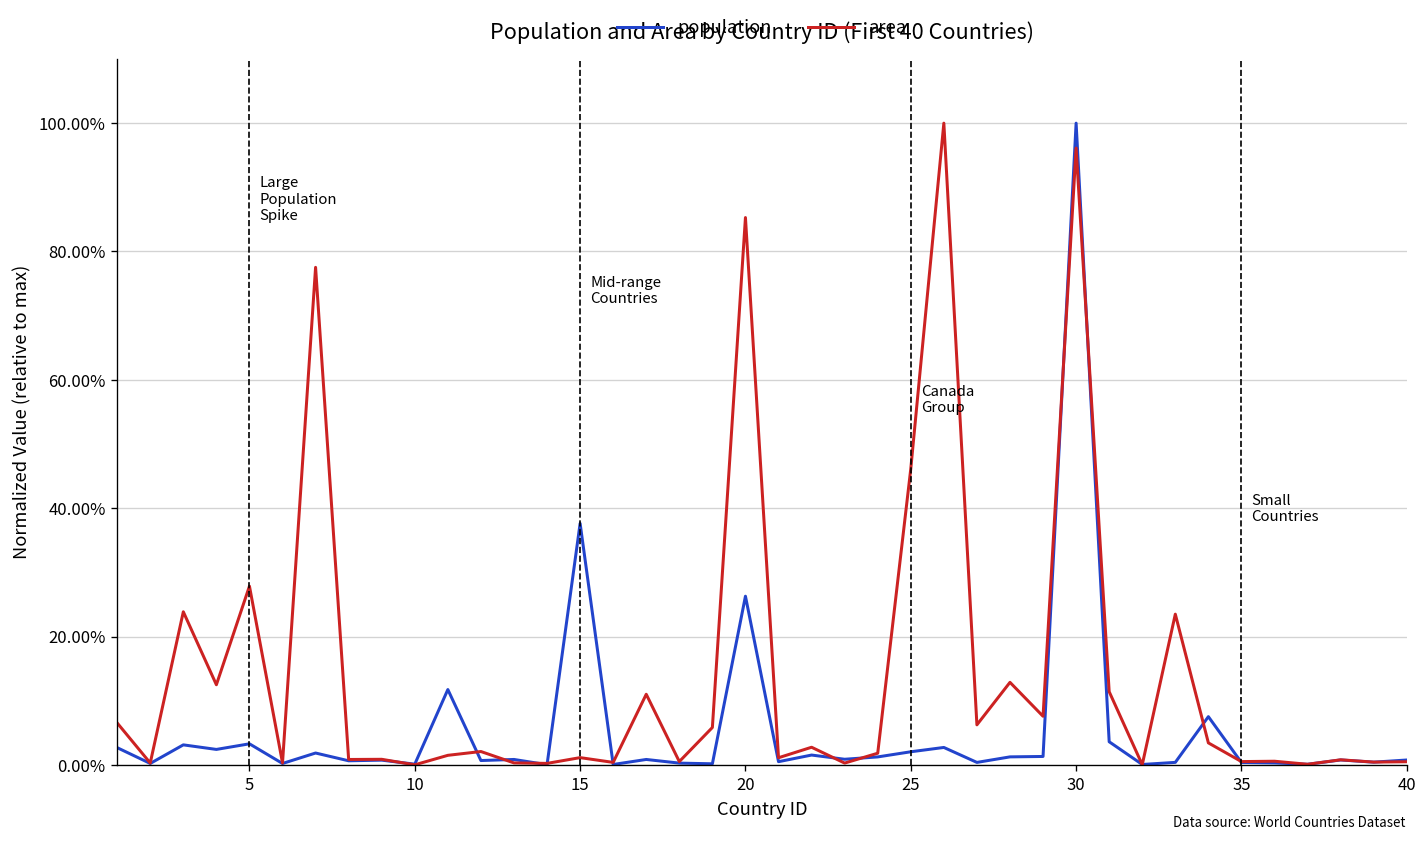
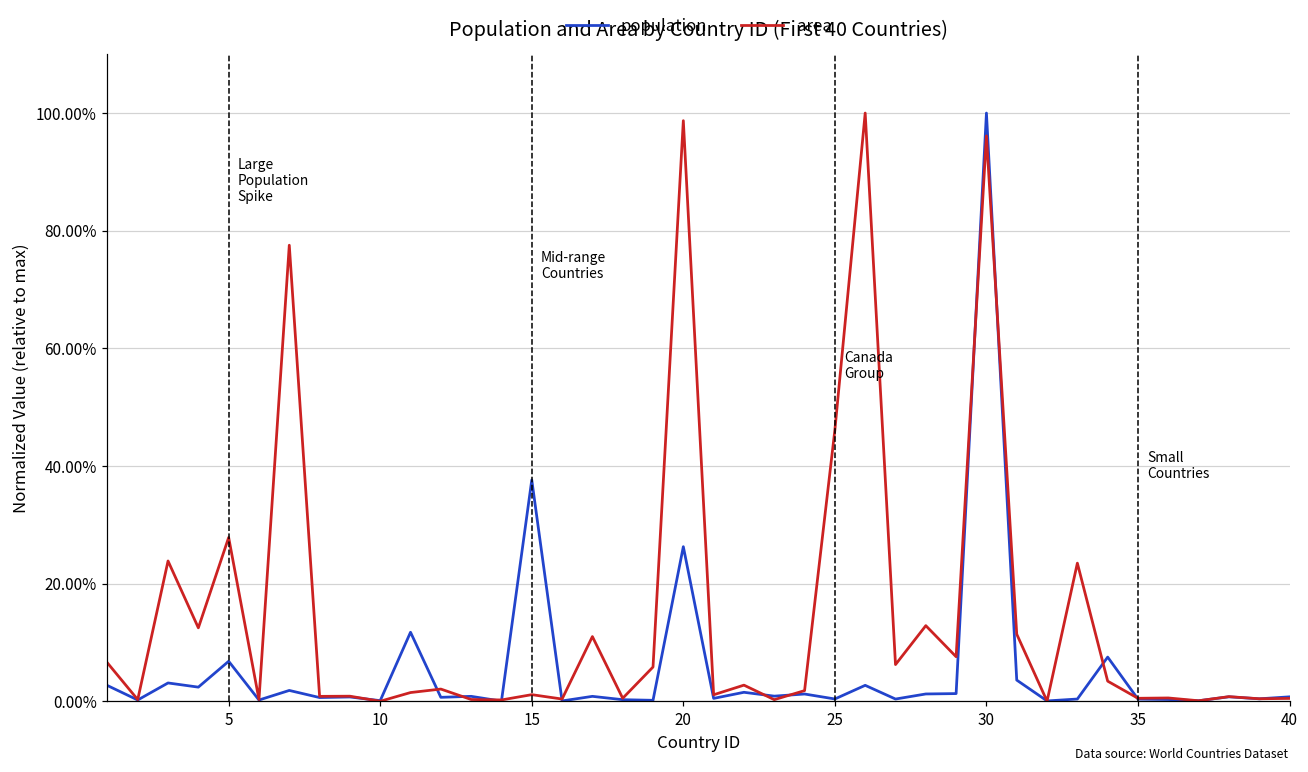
  {
    "population": {
-     "5": "3%",
+     "5": "7%",
      "15": "38%",
      "20": "26%",
-     "25": "2%",
+     "25": "0%",
      "30": "100%"
    },
    "area": {
      "5": "28%",
      "15": "1%",
-     "20": "85%",
+     "20": "99%",
      "25": "46%",
      "30": "96%"
    }
  }
